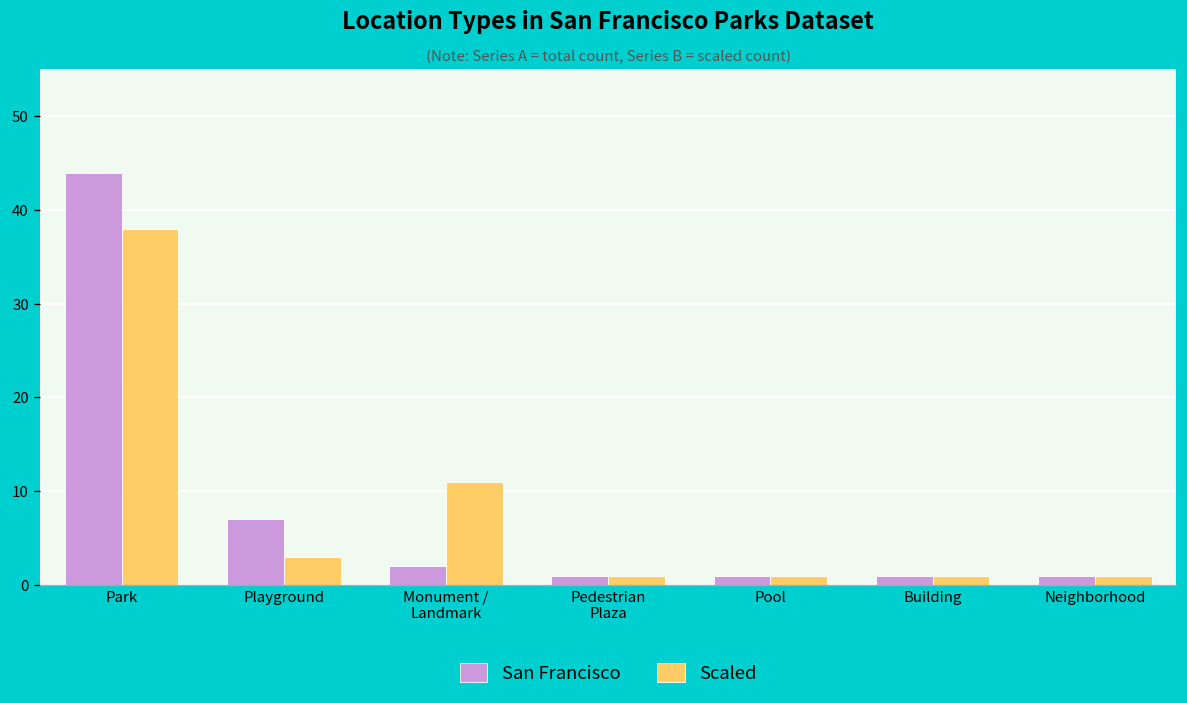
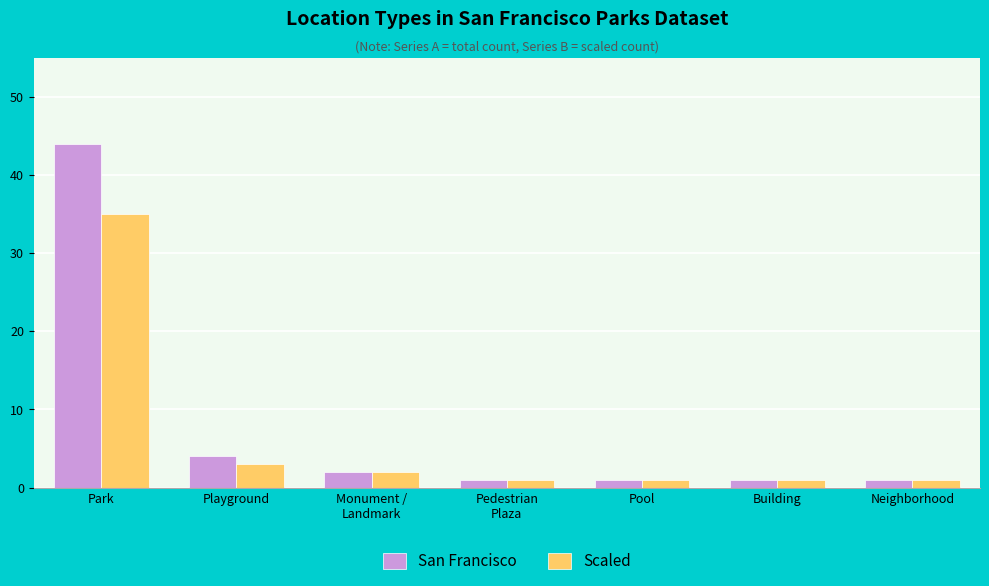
  {
    "San Francisco": {
      "Park": 44,
-     "Playground": 7,
+     "Playground": 4,
      "Monument / Landmark": 2,
      "Pedestrian Plaza": 1,
      "Pool": 1,
      "Building": 1,
      "Neighborhood": 1
    },
    "Scaled": {
-     "Park": 38,
+     "Park": 35,
      "Playground": 3,
-     "Monument / Landmark": 11,
+     "Monument / Landmark": 2,
      "Pedestrian Plaza": 1,
      "Pool": 1,
      "Building": 1,
      "Neighborhood": 1
    }
  }
